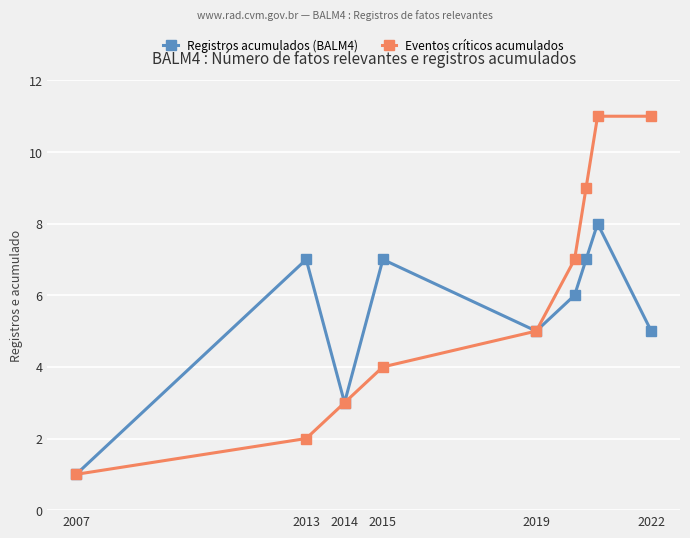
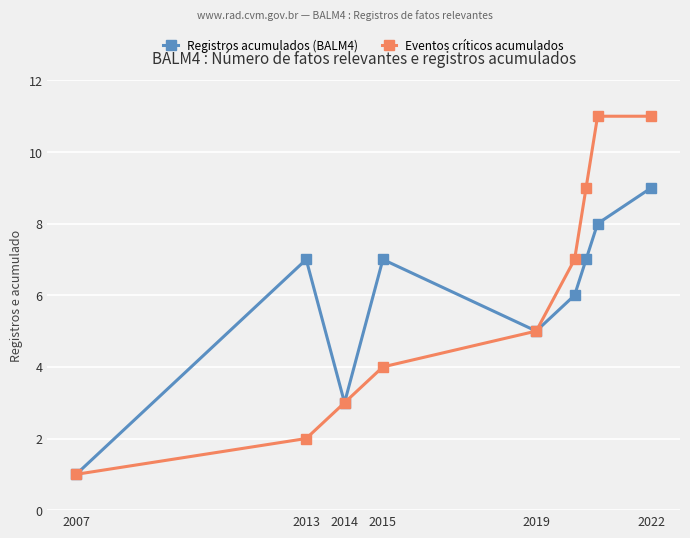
  {
    "Registros acumulados (BALM4)": {
      "2013": 7,
      "2015": 7,
-     "2022": 5
+     "2022": 9
    },
    "Eventos críticos acumulados": {
      "2013": 2,
      "2015": 4,
      "2022": 11
    }
  }
